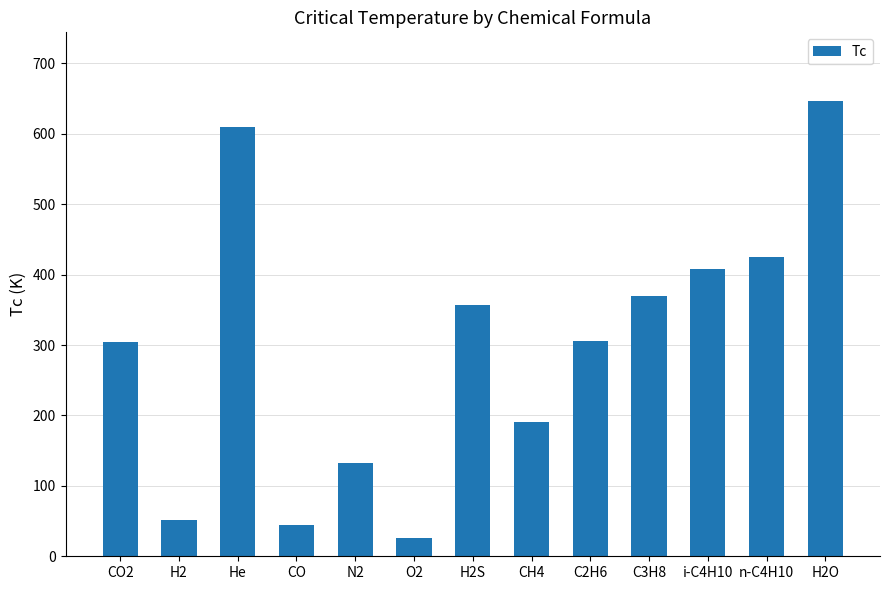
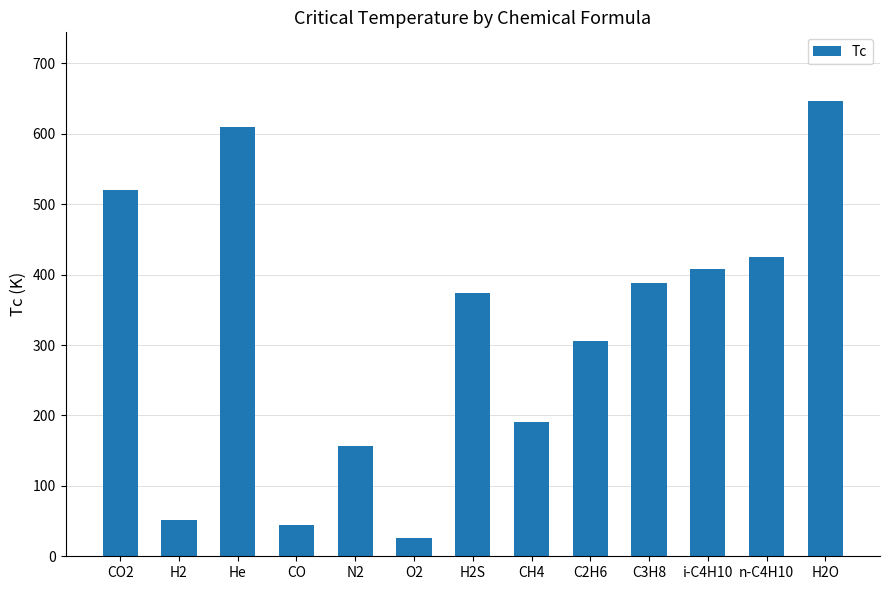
  {
-   "CO2": 300,
+   "CO2": 520,
    "H2": 50,
    "He": 610,
    "CO": 40,
-   "N2": 130,
+   "N2": 160,
    "O2": 30,
-   "H2S": 360,
+   "H2S": 370,
    "CH4": 190,
    "C2H6": 310,
-   "C3H8": 370,
+   "C3H8": 390,
    "i-C4H10": 410,
    "n-C4H10": 430,
    "H2O": 650
  }
